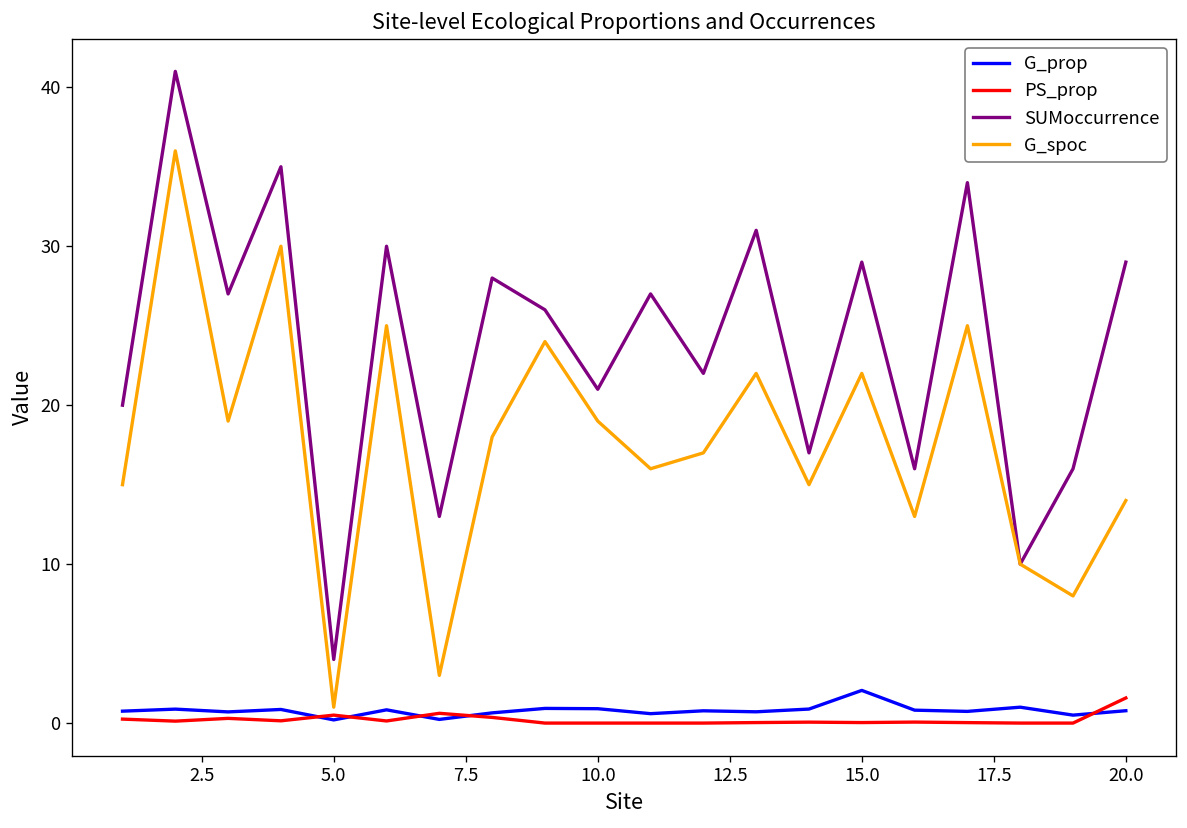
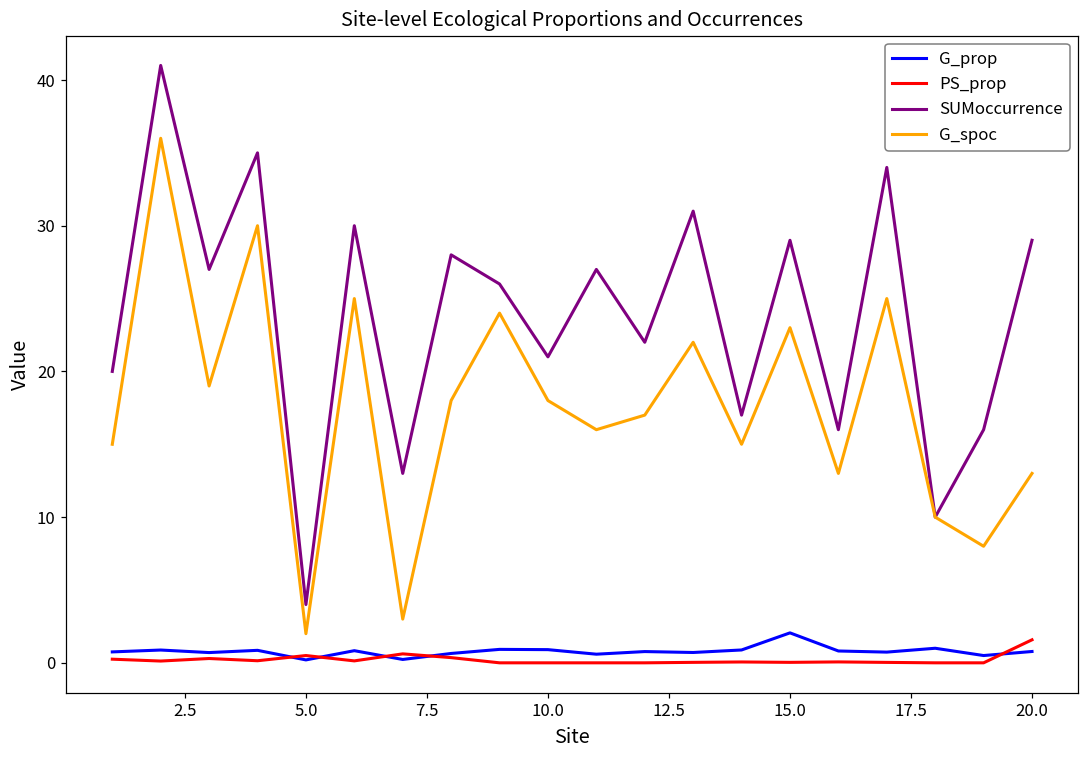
  {
    "G_prop": {
      "5.0": 0.2,
      "10.0": 1,
      "15.0": 2,
      "20.0": 0.8
    },
    "PS_prop": {
      "5.0": 0.5,
      "10.0": 0,
      "15.0": 0,
      "20.0": 1.6
    },
    "SUMoccurrence": {
      "5.0": 4,
      "10.0": 21,
      "15.0": 29,
      "20.0": 29
    },
    "G_spoc": {
-     "5.0": 1,
-     "10.0": 19,
-     "15.0": 22,
-     "20.0": 14
+     "5.0": 2,
+     "10.0": 18,
+     "15.0": 23,
+     "20.0": 13
    }
  }
